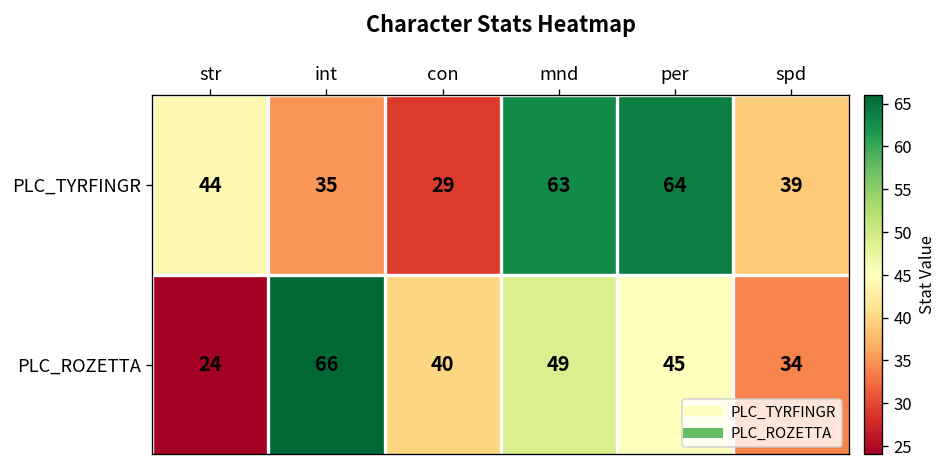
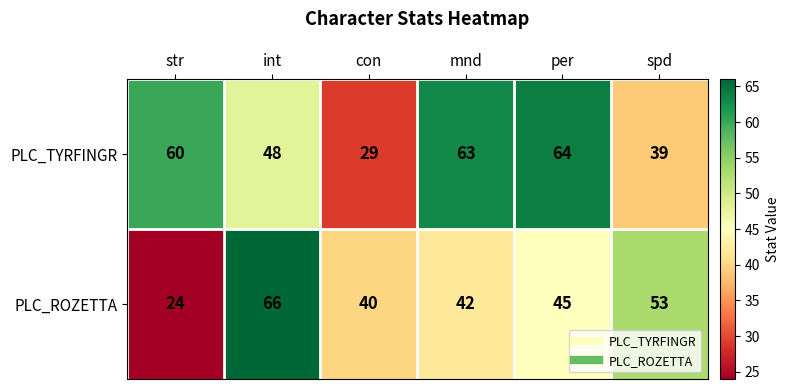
  {
    "PLC_TYRFINGR": {
-     "str": 44,
-     "int": 35,
+     "str": 60,
+     "int": 48,
      "con": 29,
      "mnd": 63,
      "per": 64,
      "spd": 39
    },
    "PLC_ROZETTA": {
      "str": 24,
      "int": 66,
      "con": 40,
-     "mnd": 49,
+     "mnd": 42,
      "per": 45,
-     "spd": 34
+     "spd": 53
    }
  }
